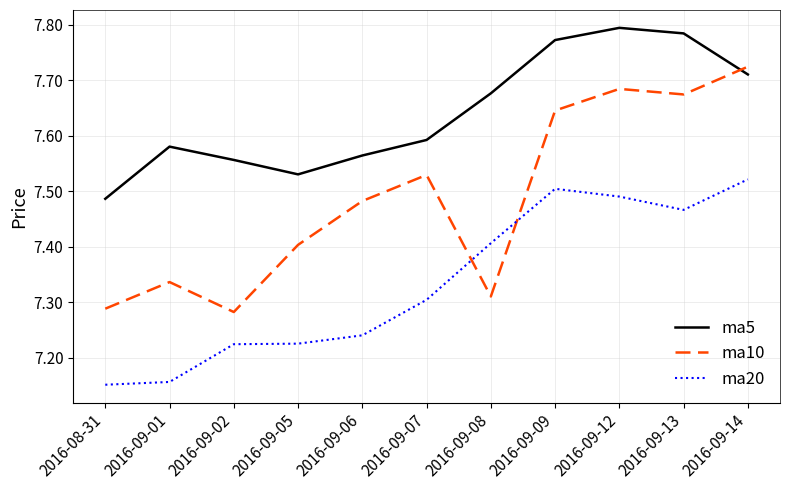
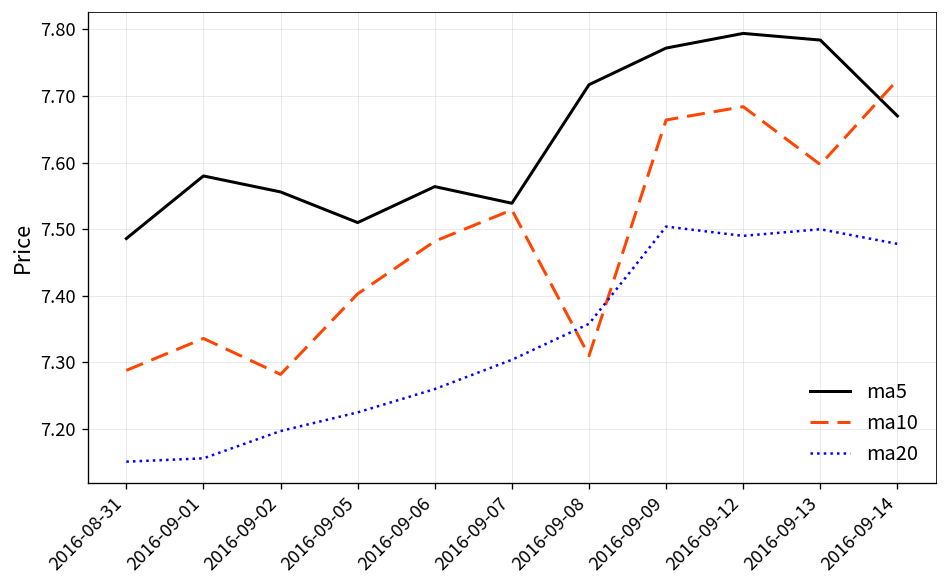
  {
    "ma5": {
      "2016-08-31": 7.49,
      "2016-09-01": 7.58,
      "2016-09-02": 7.56,
-     "2016-09-05": 7.53,
+     "2016-09-05": 7.51,
      "2016-09-06": 7.56,
-     "2016-09-07": 7.59,
-     "2016-09-08": 7.68,
+     "2016-09-07": 7.54,
+     "2016-09-08": 7.72,
      "2016-09-09": 7.77,
      "2016-09-12": 7.79,
      "2016-09-13": 7.78,
-     "2016-09-14": 7.71
+     "2016-09-14": 7.67
    },
    "ma10": {
      "2016-08-31": 7.29,
      "2016-09-01": 7.34,
      "2016-09-02": 7.28,
      "2016-09-05": 7.40,
      "2016-09-06": 7.48,
      "2016-09-07": 7.53,
      "2016-09-08": 7.31,
-     "2016-09-09": 7.65,
+     "2016-09-09": 7.66,
      "2016-09-12": 7.68,
-     "2016-09-13": 7.67,
+     "2016-09-13": 7.60,
      "2016-09-14": 7.72
    },
    "ma20": {
      "2016-08-31": 7.15,
      "2016-09-01": 7.16,
-     "2016-09-02": 7.22,
+     "2016-09-02": 7.20,
      "2016-09-05": 7.23,
-     "2016-09-06": 7.24,
+     "2016-09-06": 7.26,
      "2016-09-07": 7.30,
-     "2016-09-08": 7.41,
+     "2016-09-08": 7.36,
      "2016-09-09": 7.50,
      "2016-09-12": 7.49,
-     "2016-09-13": 7.47,
-     "2016-09-14": 7.52
+     "2016-09-13": 7.50,
+     "2016-09-14": 7.48
    }
  }
